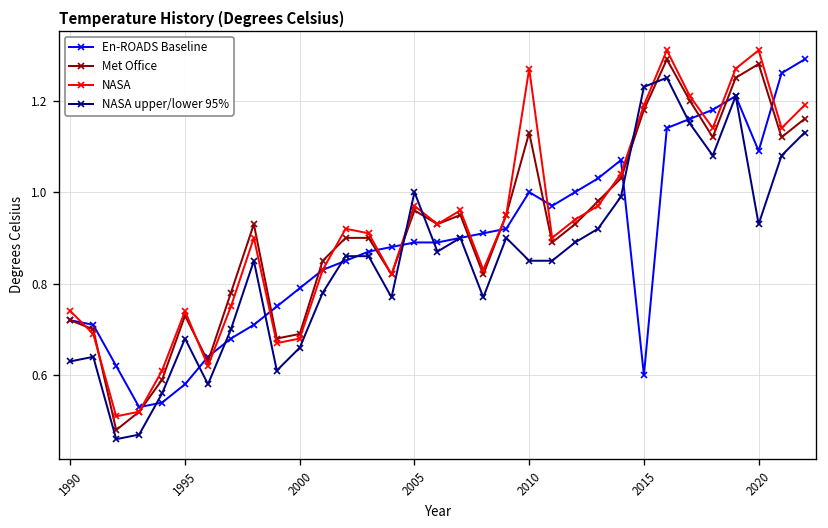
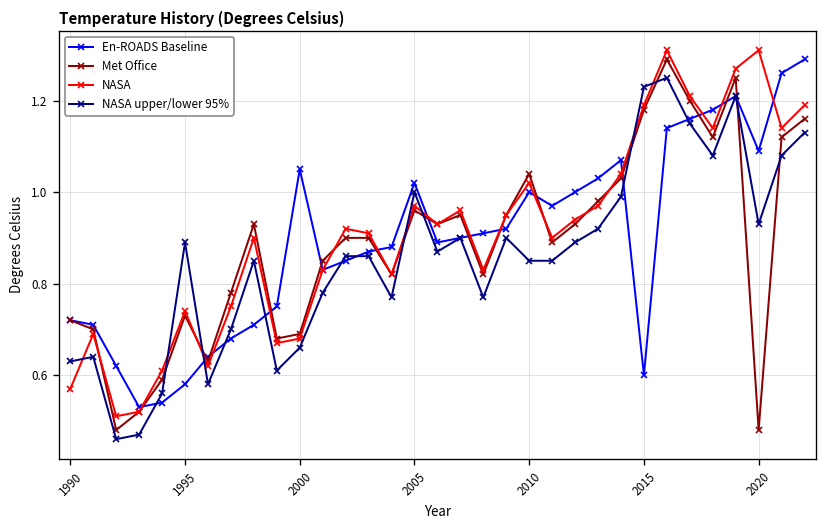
  {
    "En-ROADS Baseline": {
      "1995": 0.58,
-     "2000": 0.79,
-     "2005": 0.89,
+     "2000": 1.05,
+     "2005": 1.02,
      "2010": 1.00,
      "2015": 0.60,
      "2020": 1.09
    },
    "Met Office": {
      "1995": 0.73,
      "2000": 0.69,
      "2005": 0.96,
-     "2010": 1.13,
+     "2010": 1.04,
      "2015": 1.18,
-     "2020": 1.28
+     "2020": 0.48
    },
    "NASA": {
-     "1990": 0.74,
+     "1990": 0.57,
      "1995": 0.74,
      "2000": 0.68,
      "2005": 0.97,
-     "2010": 1.27,
+     "2010": 1.02,
      "2015": 1.19,
      "2020": 1.31
    },
    "NASA upper/lower 95%": {
      "1990": 0.63,
-     "1995": 0.68,
+     "1995": 0.89,
      "2000": 0.66,
      "2005": 1.00,
      "2010": 0.85,
      "2015": 1.23,
      "2020": 0.93
    }
  }
